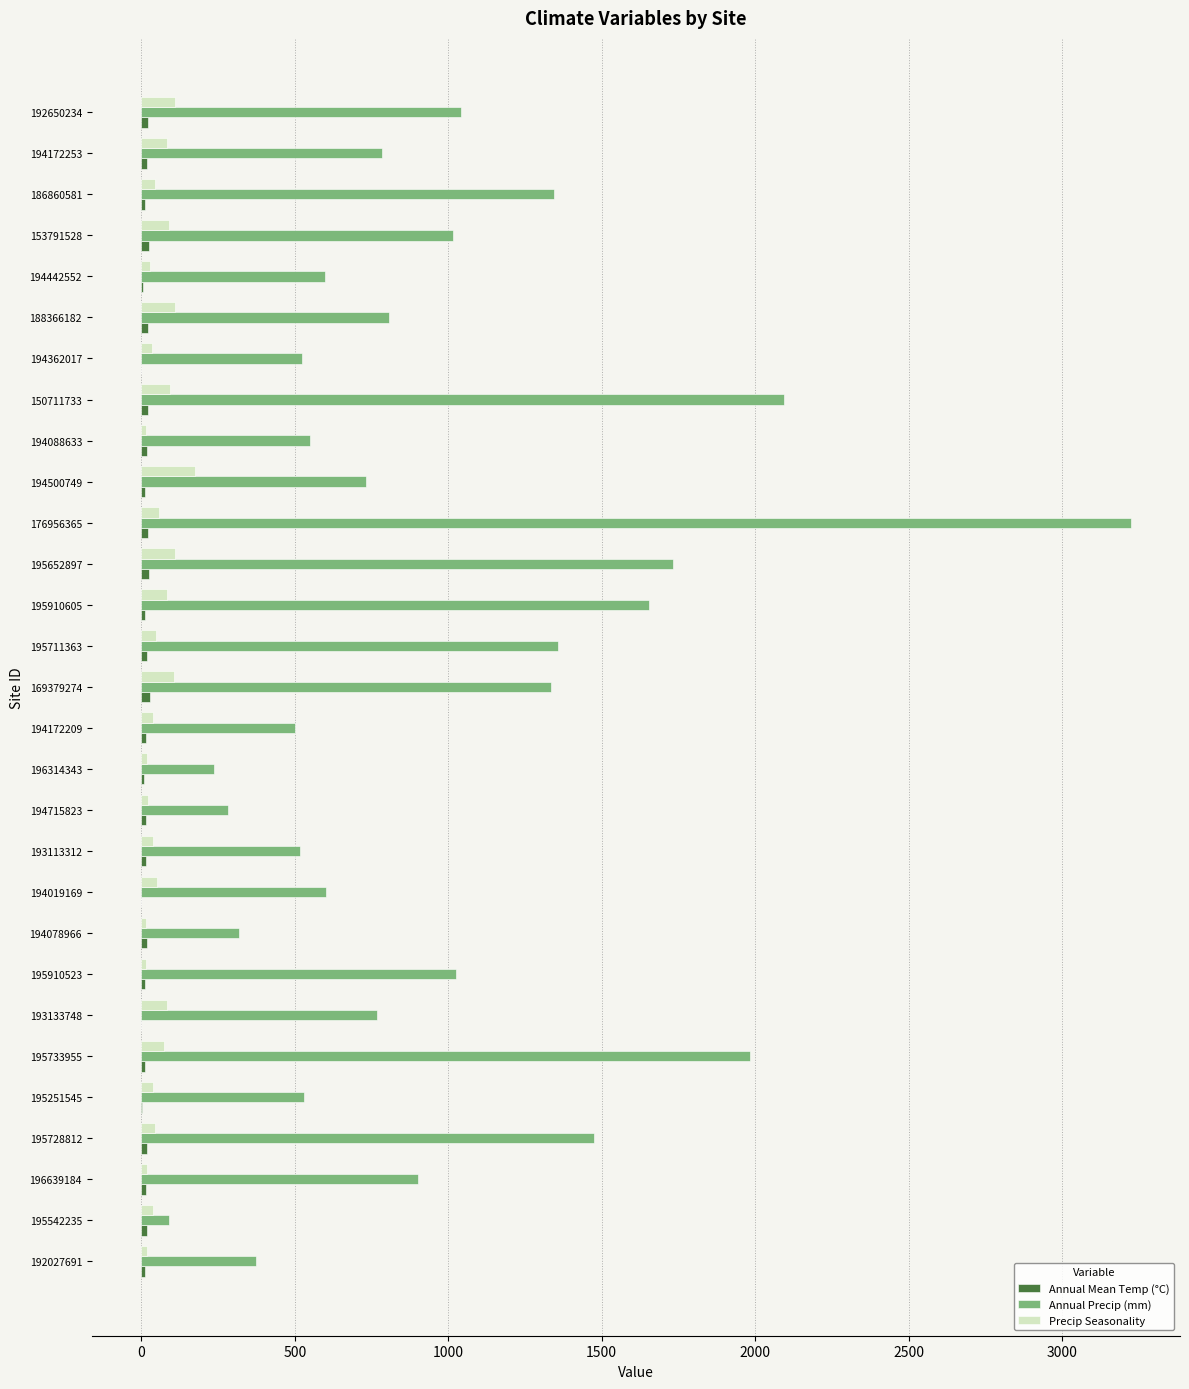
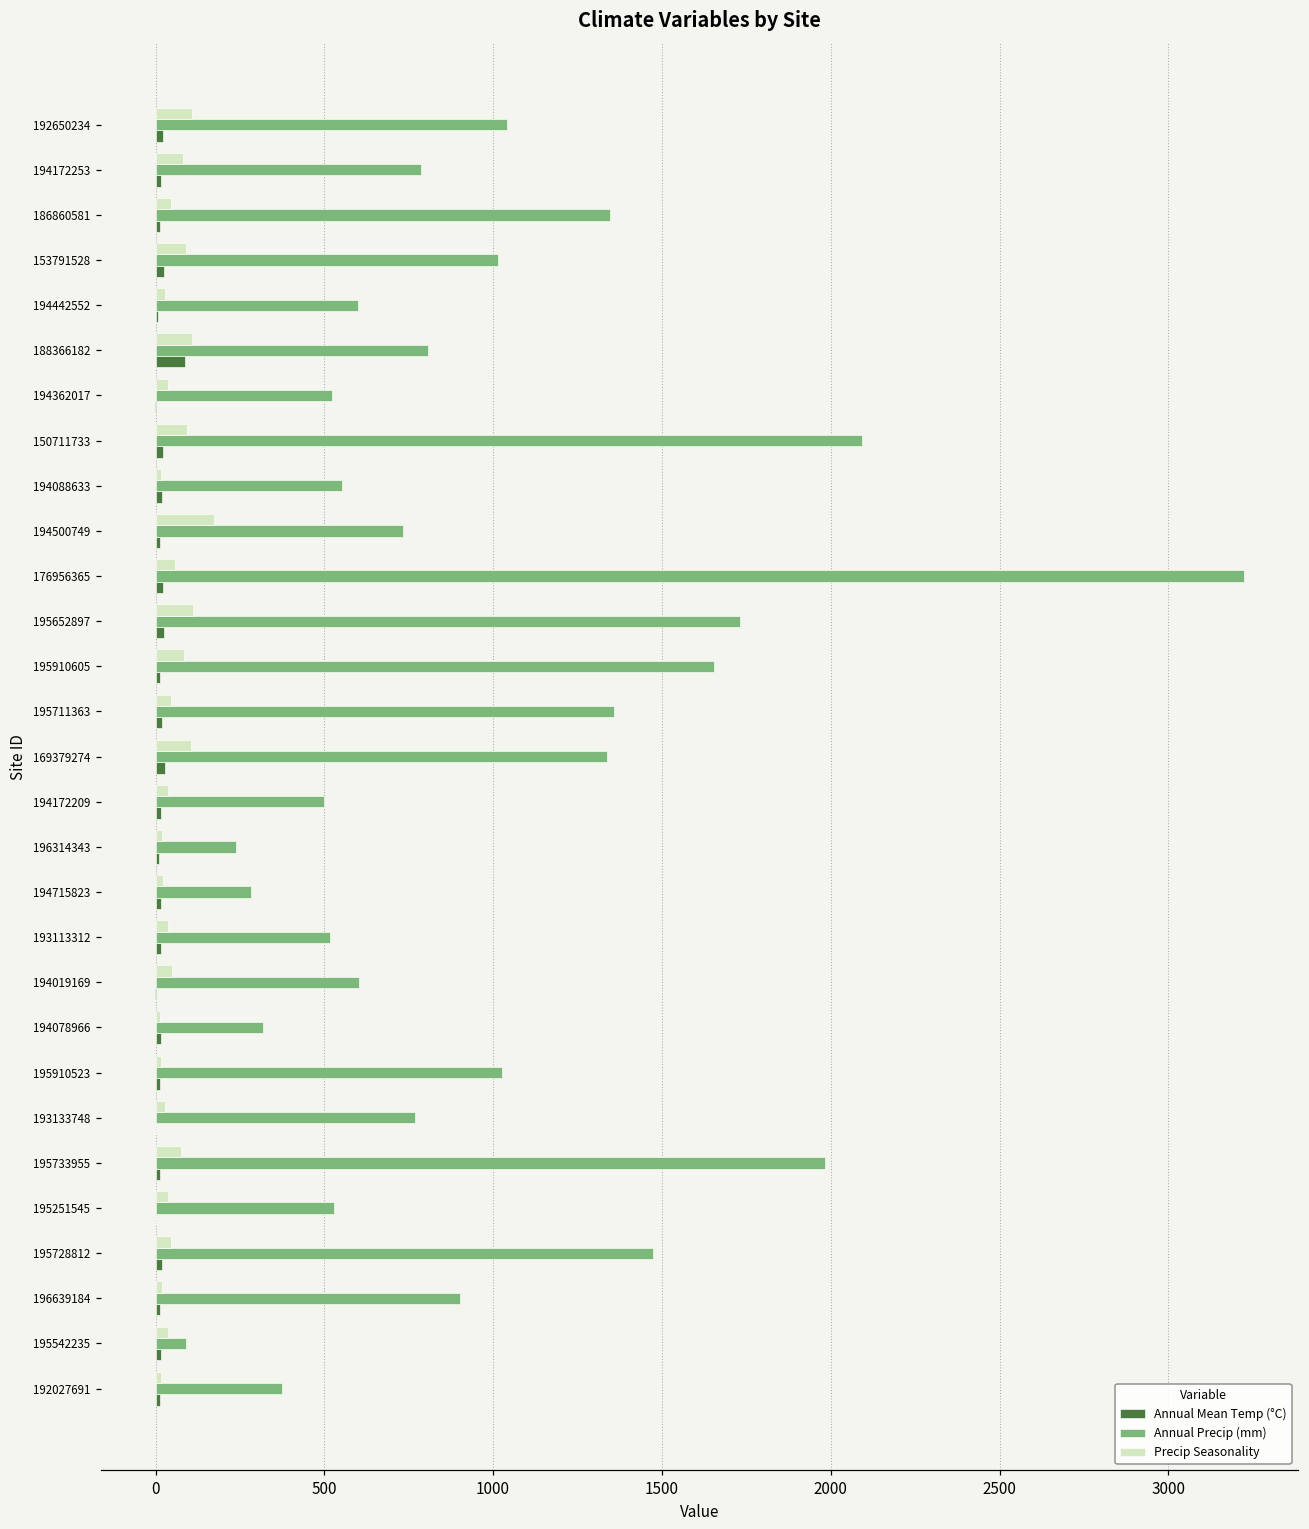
  {
    "Annual Mean Temp (°C)": {
      "192650234": 20,
      "194172253": 20,
      "186860581": 10,
      "153791528": 20,
-     "188366182": 20,
+     "188366182": 90,
      "150711733": 20,
      "194088633": 20,
      "194500749": 10,
      "176956365": 20,
      "195652897": 20,
      "195910605": 10,
      "195711363": 20,
      "169379274": 30,
      "194172209": 20,
      "196314343": 10,
      "194715823": 20,
      "193113312": 20,
      "194078966": 20,
      "195910523": 10,
      "195733955": 10,
      "195728812": 20,
      "196639184": 10,
      "195542235": 20,
      "192027691": 10
    },
    "Annual Precip (mm)": {
      "192650234": 1040,
      "194172253": 790,
      "186860581": 1350,
      "153791528": 1010,
      "194442552": 600,
      "188366182": 810,
      "194362017": 520,
      "150711733": 2090,
      "194088633": 550,
      "194500749": 730,
      "176956365": 3220,
      "195652897": 1730,
      "195910605": 1650,
      "195711363": 1360,
      "169379274": 1340,
      "194172209": 500,
      "196314343": 240,
      "194715823": 280,
      "193113312": 520,
      "194019169": 600,
      "194078966": 320,
      "195910523": 1030,
      "193133748": 770,
      "195733955": 1980,
      "195251545": 530,
      "195728812": 1470,
      "196639184": 900,
      "195542235": 90,
      "192027691": 370
    },
    "Precip Seasonality": {
      "192650234": 110,
      "194172253": 80,
      "186860581": 40,
      "153791528": 90,
      "194442552": 30,
      "188366182": 110,
      "194362017": 40,
      "150711733": 90,
      "194088633": 20,
      "194500749": 170,
      "176956365": 60,
      "195652897": 110,
      "195910605": 80,
      "195711363": 50,
      "169379274": 110,
      "194172209": 40,
      "196314343": 20,
      "194715823": 20,
      "193113312": 40,
      "194019169": 50,
      "194078966": 10,
      "195910523": 10,
-     "193133748": 80,
+     "193133748": 30,
      "195733955": 70,
      "195251545": 40,
      "195728812": 50,
      "196639184": 20,
      "195542235": 40,
      "192027691": 20
    }
  }
